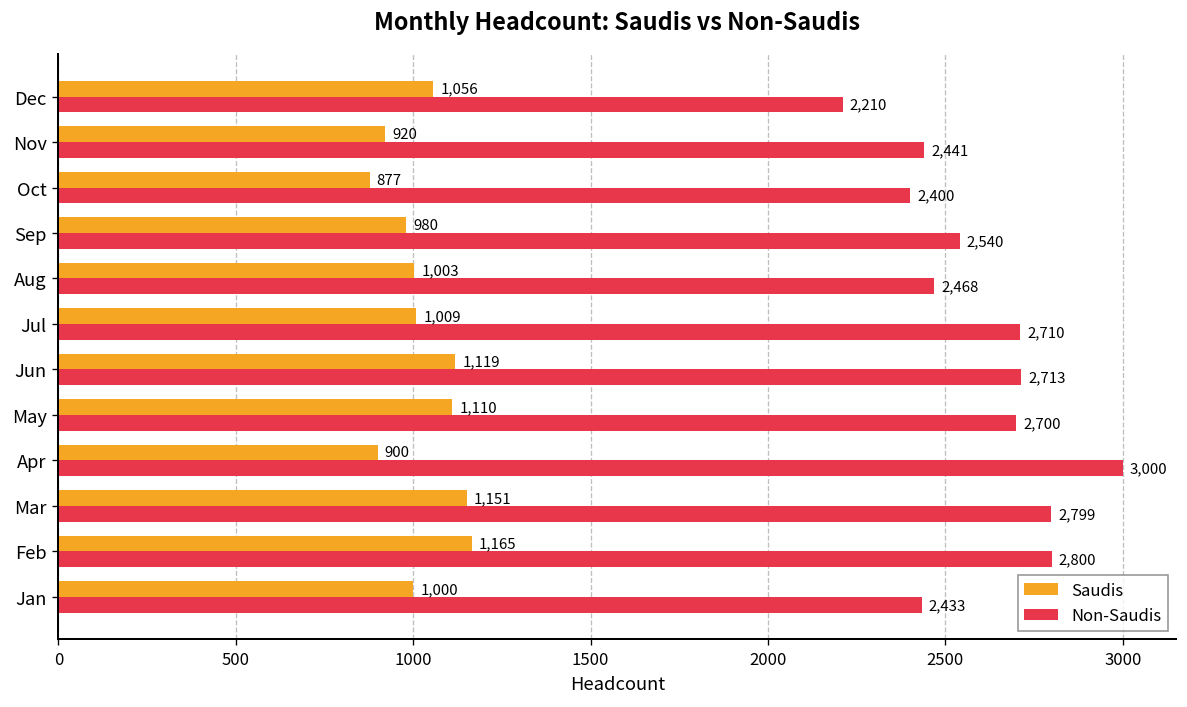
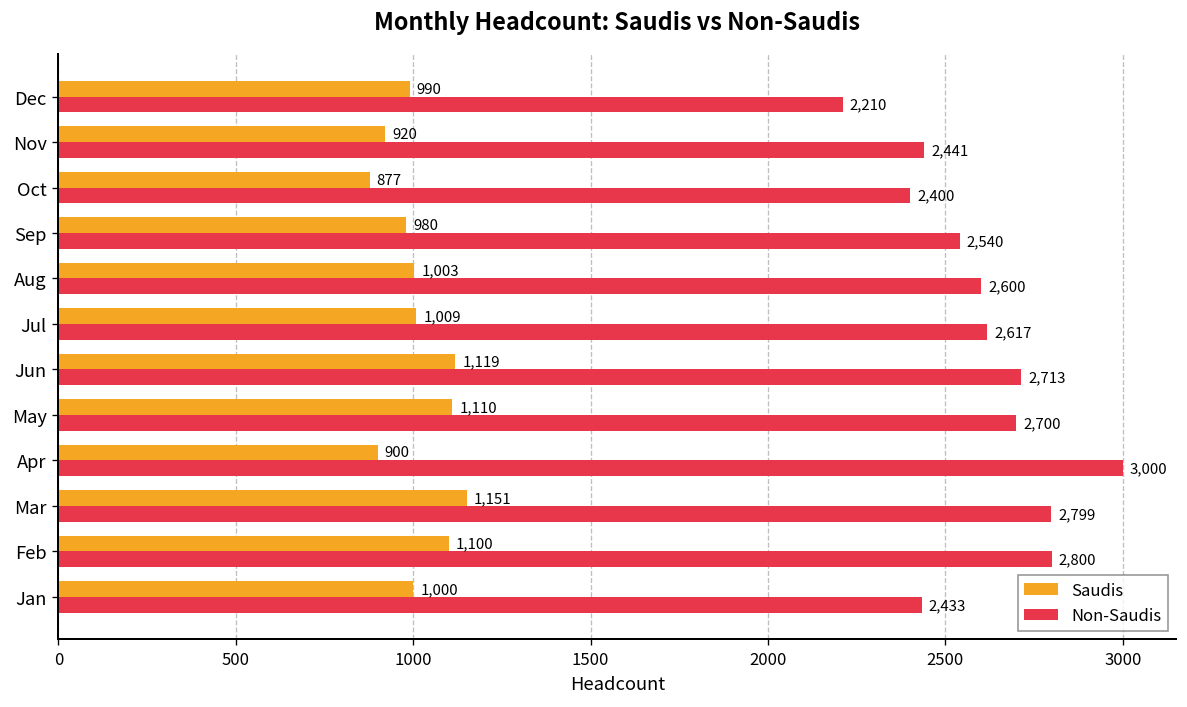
  {
    "Saudis": {
-     "Dec": "1,056",
+     "Dec": "990",
      "Nov": "920",
      "Oct": "877",
      "Sep": "980",
      "Aug": "1,003",
      "Jul": "1,009",
      "Jun": "1,119",
      "May": "1,110",
      "Apr": "900",
      "Mar": "1,151",
-     "Feb": "1,165",
+     "Feb": "1,100",
      "Jan": "1,000"
    },
    "Non-Saudis": {
      "Dec": "2,210",
      "Nov": "2,441",
      "Oct": "2,400",
      "Sep": "2,540",
-     "Aug": "2,468",
-     "Jul": "2,710",
+     "Aug": "2,600",
+     "Jul": "2,617",
      "Jun": "2,713",
      "May": "2,700",
      "Apr": "3,000",
      "Mar": "2,799",
      "Feb": "2,800",
      "Jan": "2,433"
    }
  }
